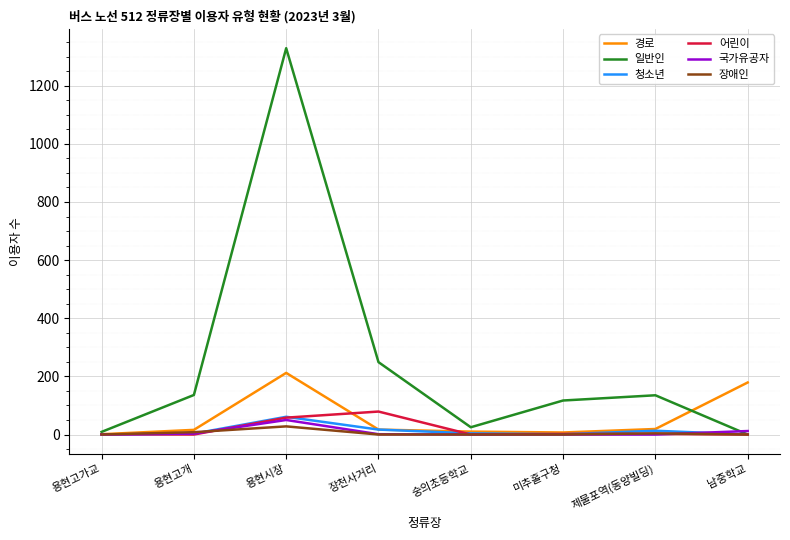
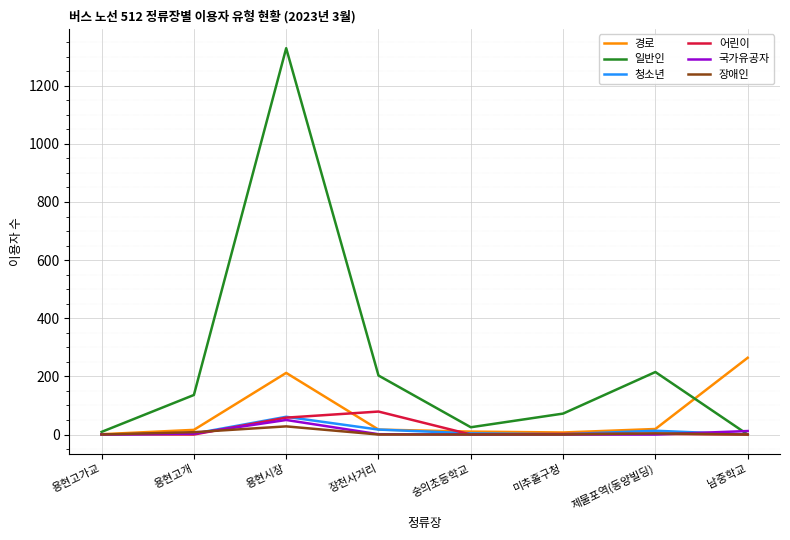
  {
    "경로": {
      "용현시장": 210,
-     "남중학교": 180
+     "남중학교": 260
    },
    "일반인": {
      "용현고개": 140,
      "용현시장": 1330,
-     "장천사거리": 250,
+     "장천사거리": 200,
      "숭의초등학교": 30,
-     "미추홀구청": 120,
-     "제물포역(동양빌딩)": 140
+     "미추홀구청": 70,
+     "제물포역(동양빌딩)": 220
    },
    "어린이": {
      "장천사거리": 80
    },
    "국가유공자": {
      "남중학교": 10
    },
    "장애인": {
      "용현시장": 30
    }
  }
